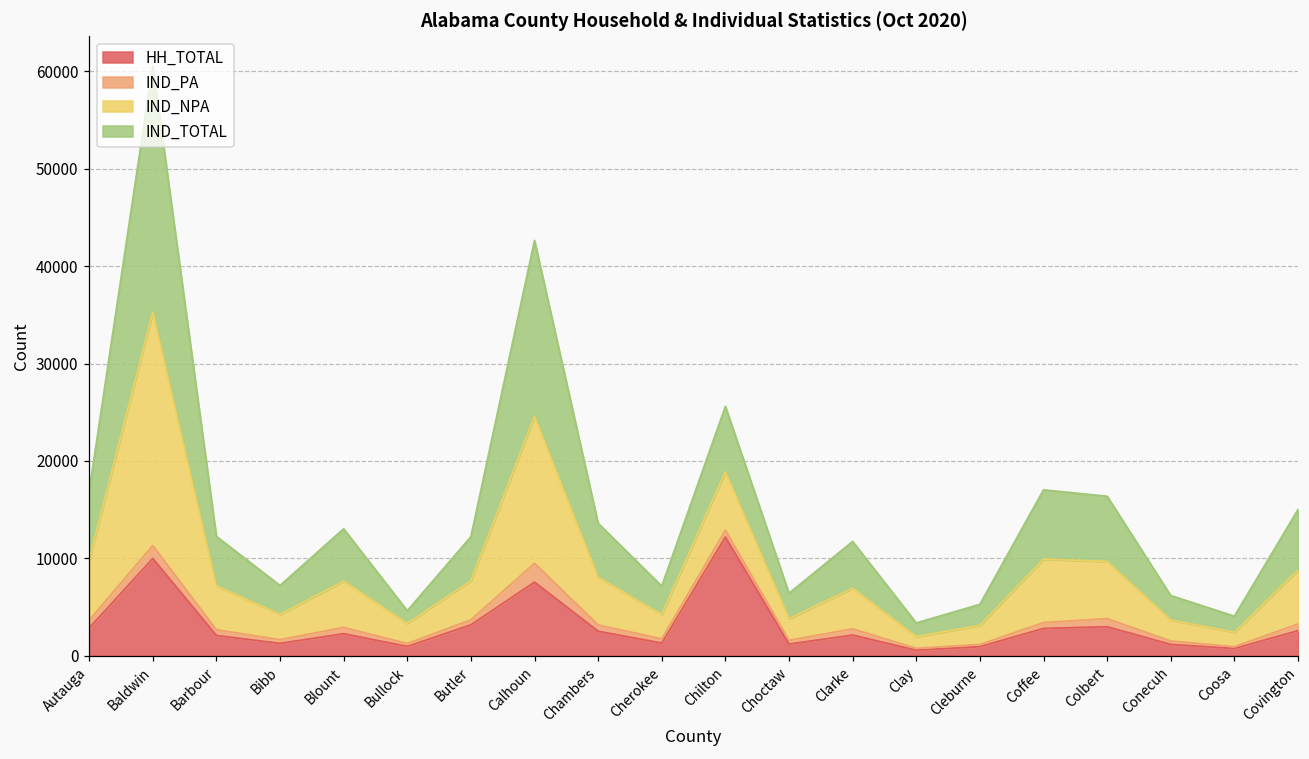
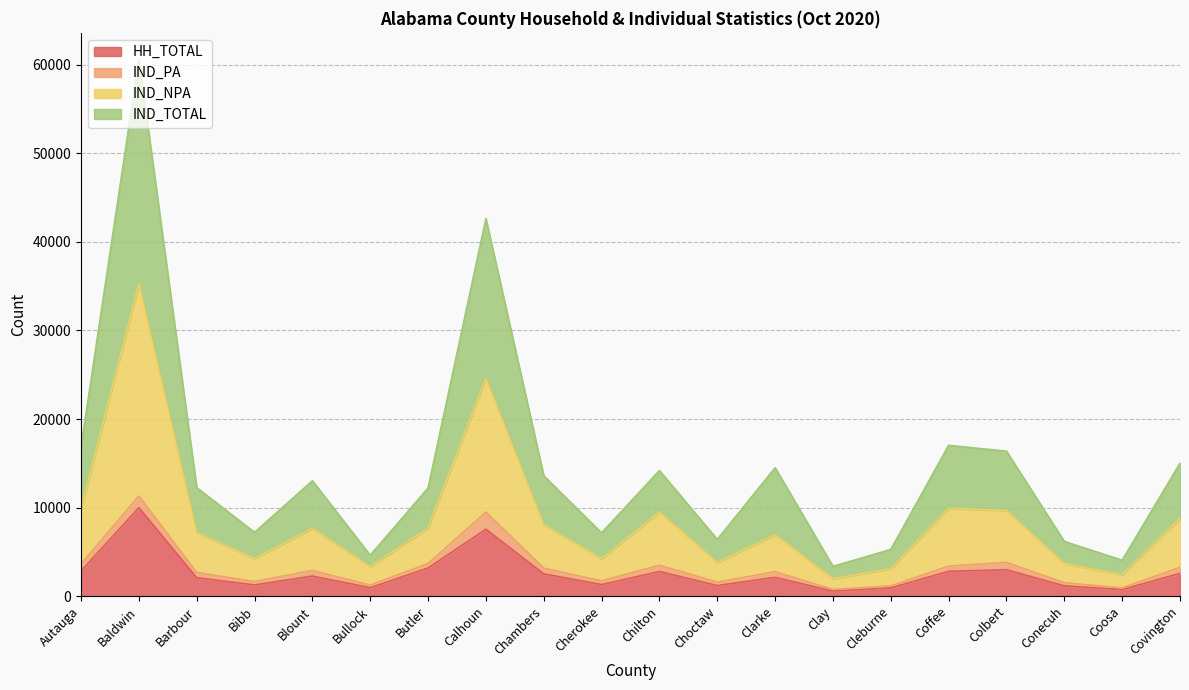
  {
    "HH_TOTAL": {
      "Autauga": 3000,
      "Baldwin": 10000,
      "Barbour": 2000,
      "Bibb": 1000,
      "Blount": 2000,
      "Bullock": 1000,
      "Butler": 3000,
      "Calhoun": 8000,
      "Chambers": 3000,
      "Cherokee": 1000,
-     "Chilton": 12000,
+     "Chilton": 3000,
      "Choctaw": 1000,
      "Clarke": 2000,
      "Coffee": 3000,
      "Colbert": 3000,
      "Conecuh": 1000,
      "Covington": 3000
    },
    "IND_TOTAL": {
      "Autauga": 7000,
      "Barbour": 5000,
      "Bibb": 3000,
      "Blount": 5000,
      "Bullock": 1000,
      "Butler": 5000,
      "Calhoun": 18000,
      "Chambers": 6000,
      "Cherokee": 3000,
-     "Chilton": 7000,
+     "Chilton": 5000,
      "Choctaw": 3000,
-     "Clarke": 5000,
+     "Clarke": 8000,
      "Clay": 1000,
      "Cleburne": 2000,
      "Coffee": 7000,
      "Colbert": 7000,
      "Conecuh": 3000,
      "Coosa": 2000,
      "Covington": 6000
    }
  }
